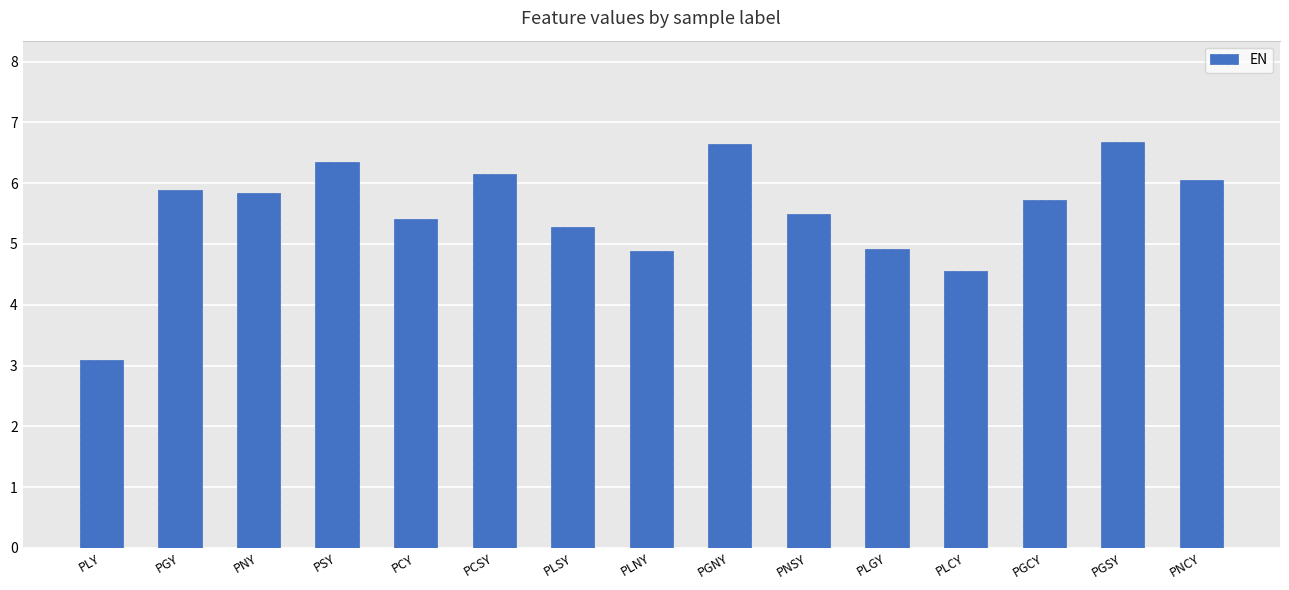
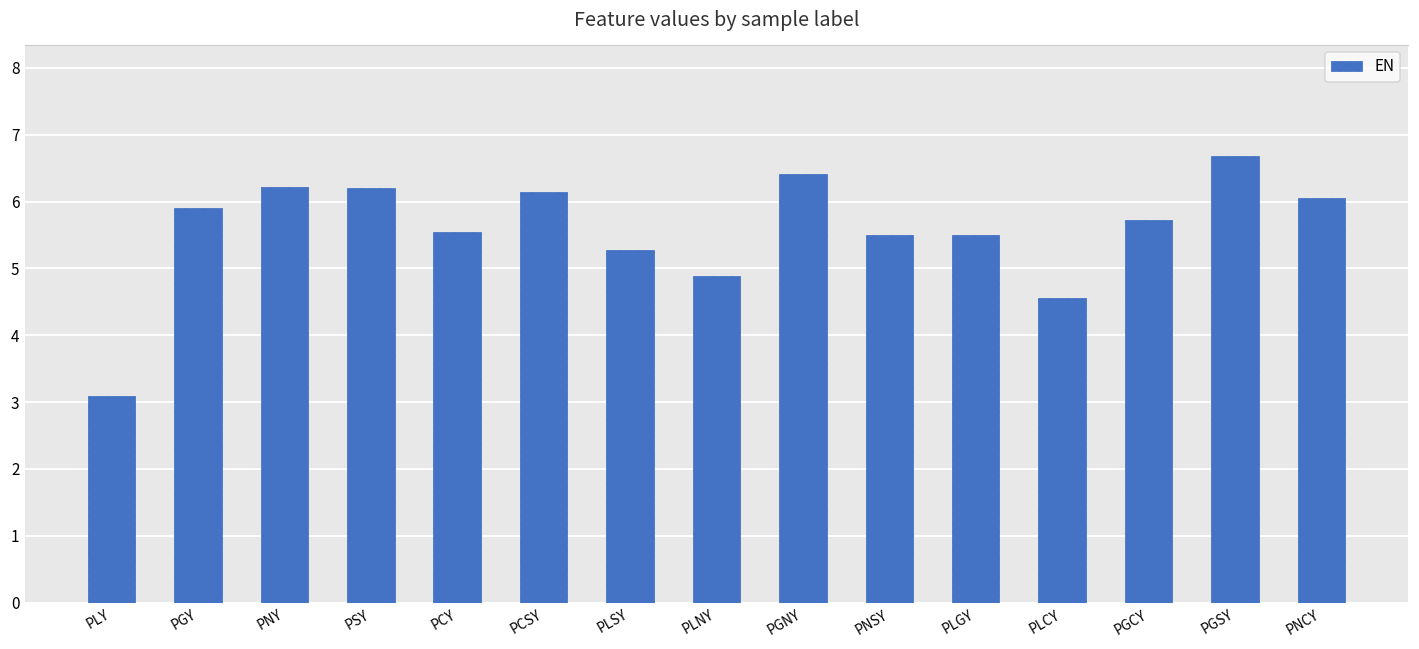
  {
    "PLY": 3.1,
    "PGY": 5.9,
-   "PNY": 5.8,
-   "PSY": 6.4,
-   "PCY": 5.4,
+   "PNY": 6.2,
+   "PSY": 6.2,
+   "PCY": 5.6,
    "PCSY": 6.1,
    "PLSY": 5.3,
    "PLNY": 4.9,
-   "PGNY": 6.7,
+   "PGNY": 6.4,
    "PNSY": 5.5,
-   "PLGY": 4.9,
+   "PLGY": 5.5,
    "PLCY": 4.6,
    "PGCY": 5.7,
    "PGSY": 6.7,
    "PNCY": 6.0
  }
